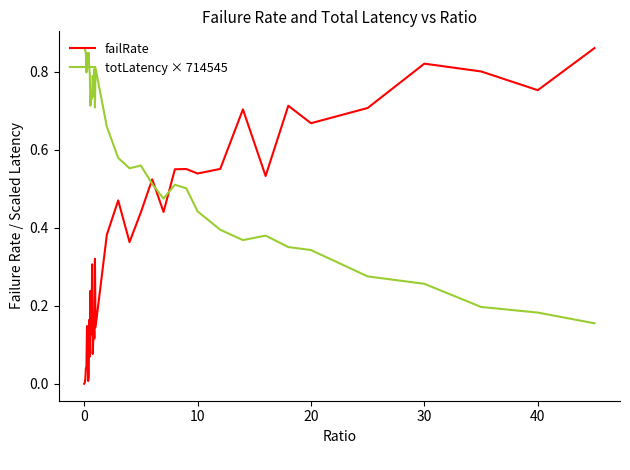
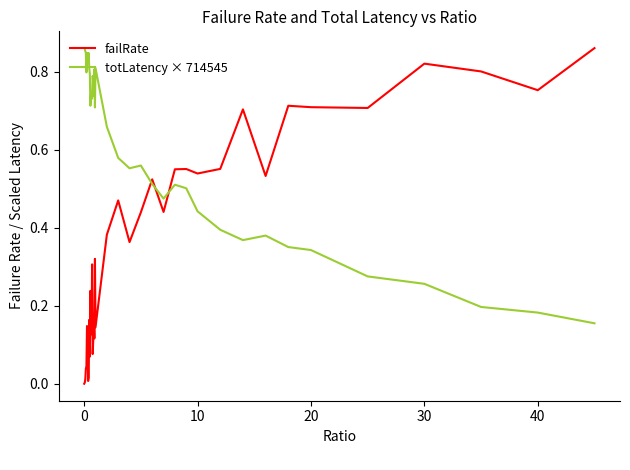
  {
    "failRate": {
      "0": 0.00,
      "10": 0.54,
-     "20": 0.67,
+     "20": 0.71,
      "30": 0.82,
      "40": 0.75
    },
    "totLatency × 714545": {
      "0": 0.86,
      "10": 0.44,
      "20": 0.34,
      "30": 0.26,
      "40": 0.18
    }
  }
